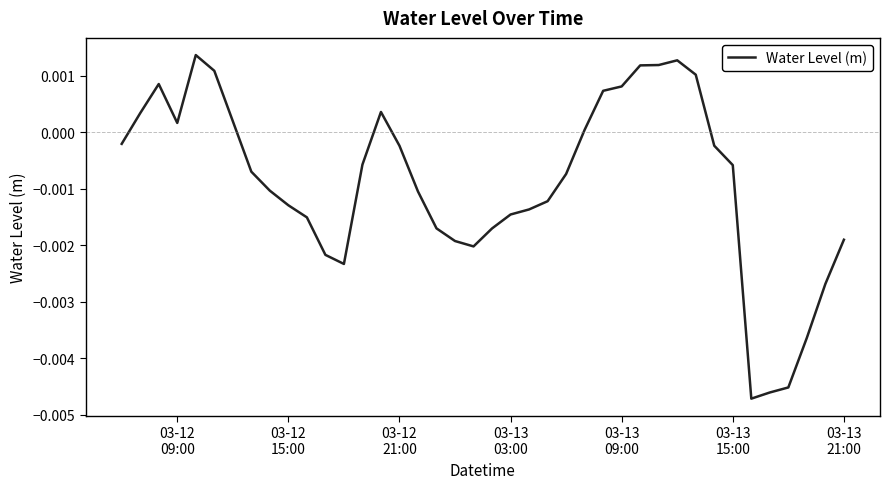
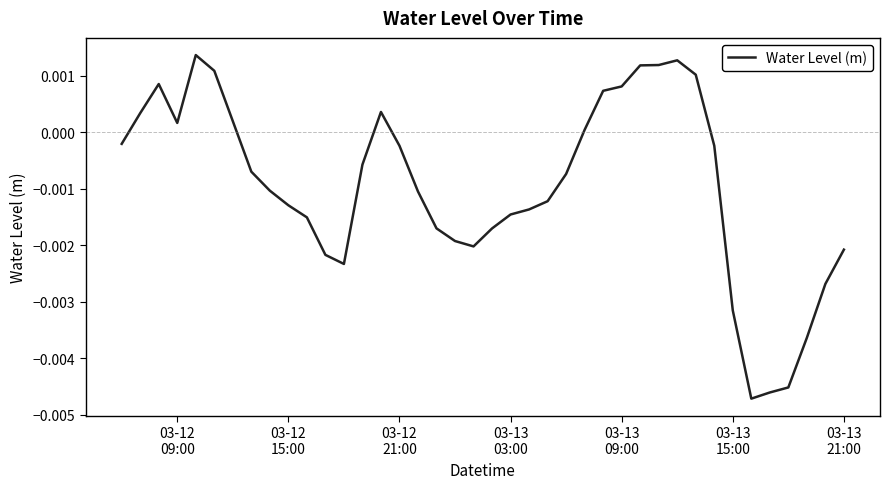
  {
    "03-12 09:00": 0.0002,
    "03-12 15:00": -0.0013,
    "03-12 21:00": -0.0002,
    "03-13 03:00": -0.0015,
    "03-13 09:00": 0.0008,
-   "03-13 15:00": -0.0006,
-   "03-13 21:00": -0.0019
+   "03-13 15:00": -0.0032,
+   "03-13 21:00": -0.0021
  }
